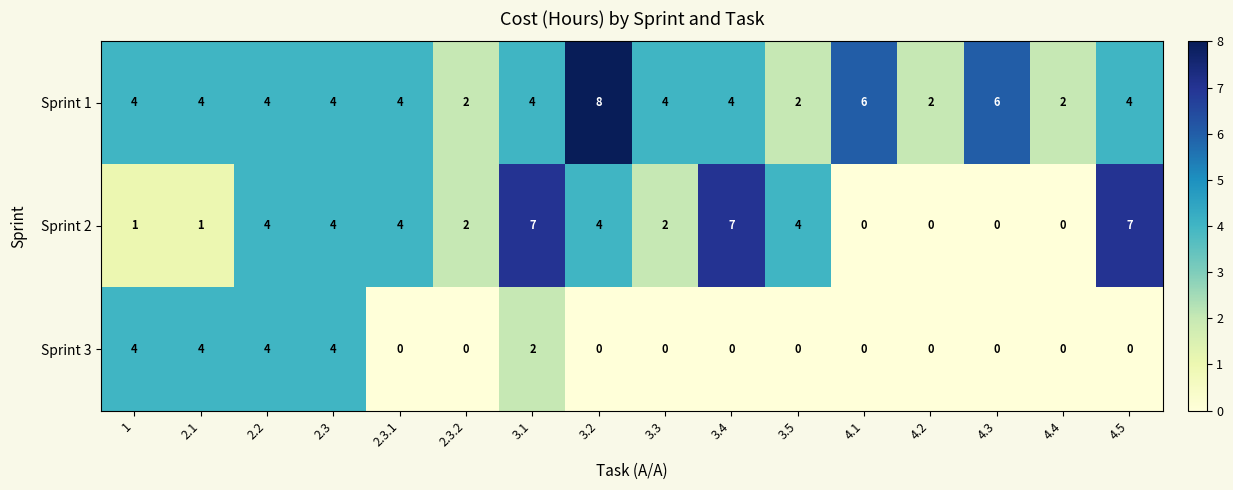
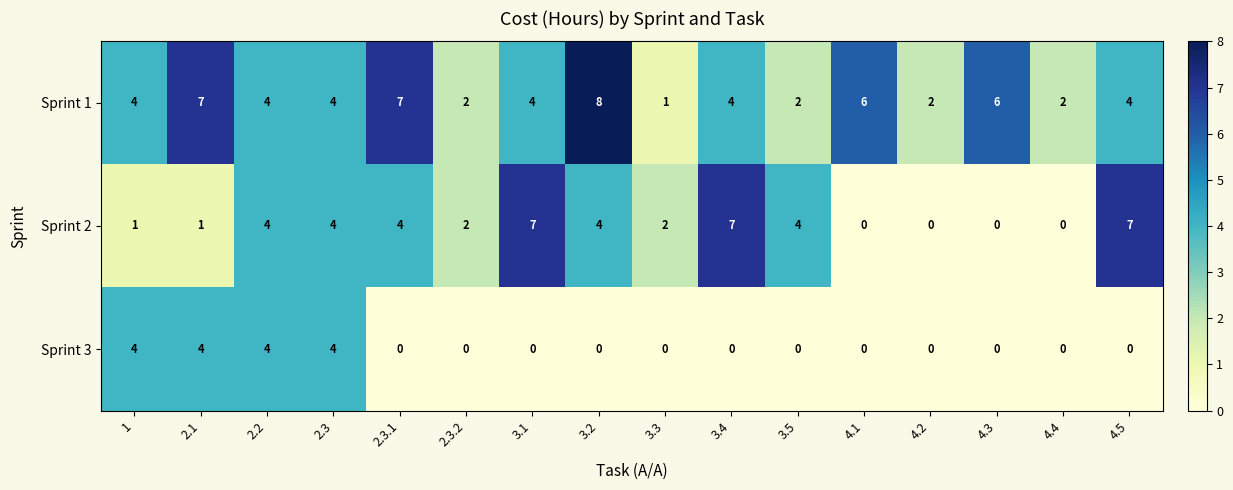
  {
    "Sprint 1": {
      "1": 4,
-     "2.1": 4,
+     "2.1": 7,
      "2.2": 4,
      "2.3": 4,
-     "2.3.1": 4,
+     "2.3.1": 7,
      "2.3.2": 2,
      "3.1": 4,
      "3.2": 8,
-     "3.3": 4,
+     "3.3": 1,
      "3.4": 4,
      "3.5": 2,
      "4.1": 6,
      "4.2": 2,
      "4.3": 6,
      "4.4": 2,
      "4.5": 4
    },
    "Sprint 2": {
      "1": 1,
      "2.1": 1,
      "2.2": 4,
      "2.3": 4,
      "2.3.1": 4,
      "2.3.2": 2,
      "3.1": 7,
      "3.2": 4,
      "3.3": 2,
      "3.4": 7,
      "3.5": 4,
      "4.1": 0,
      "4.2": 0,
      "4.3": 0,
      "4.4": 0,
      "4.5": 7
    },
    "Sprint 3": {
      "1": 4,
      "2.1": 4,
      "2.2": 4,
      "2.3": 4,
      "2.3.1": 0,
      "2.3.2": 0,
-     "3.1": 2,
+     "3.1": 0,
      "3.2": 0,
      "3.3": 0,
      "3.4": 0,
      "3.5": 0,
      "4.1": 0,
      "4.2": 0,
      "4.3": 0,
      "4.4": 0,
      "4.5": 0
    }
  }
